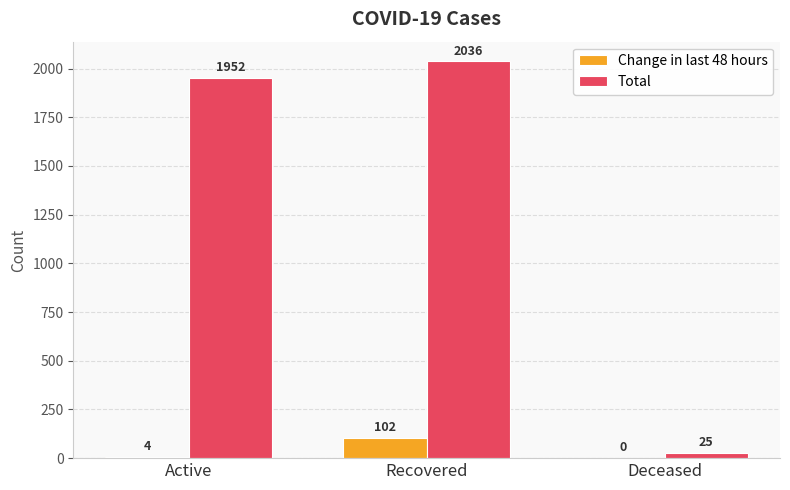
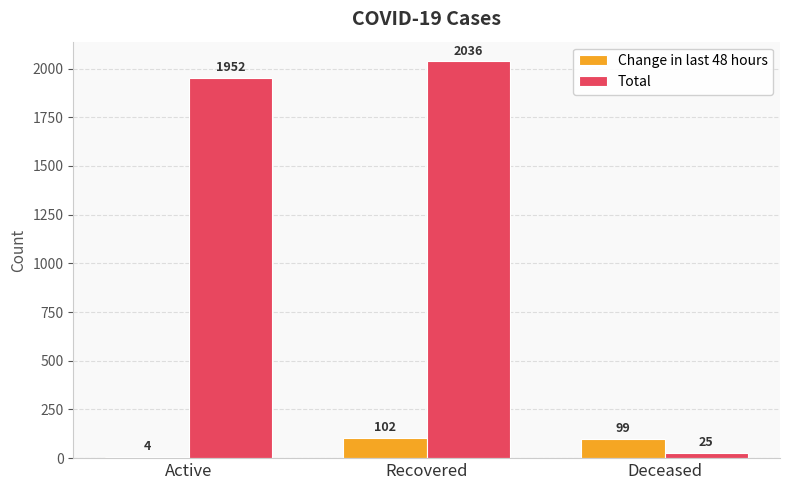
  {
    "Change in last 48 hours": {
      "Active": 4,
      "Recovered": 102,
-     "Deceased": 0
+     "Deceased": 99
    },
    "Total": {
      "Active": 1952,
      "Recovered": 2036,
      "Deceased": 25
    }
  }
